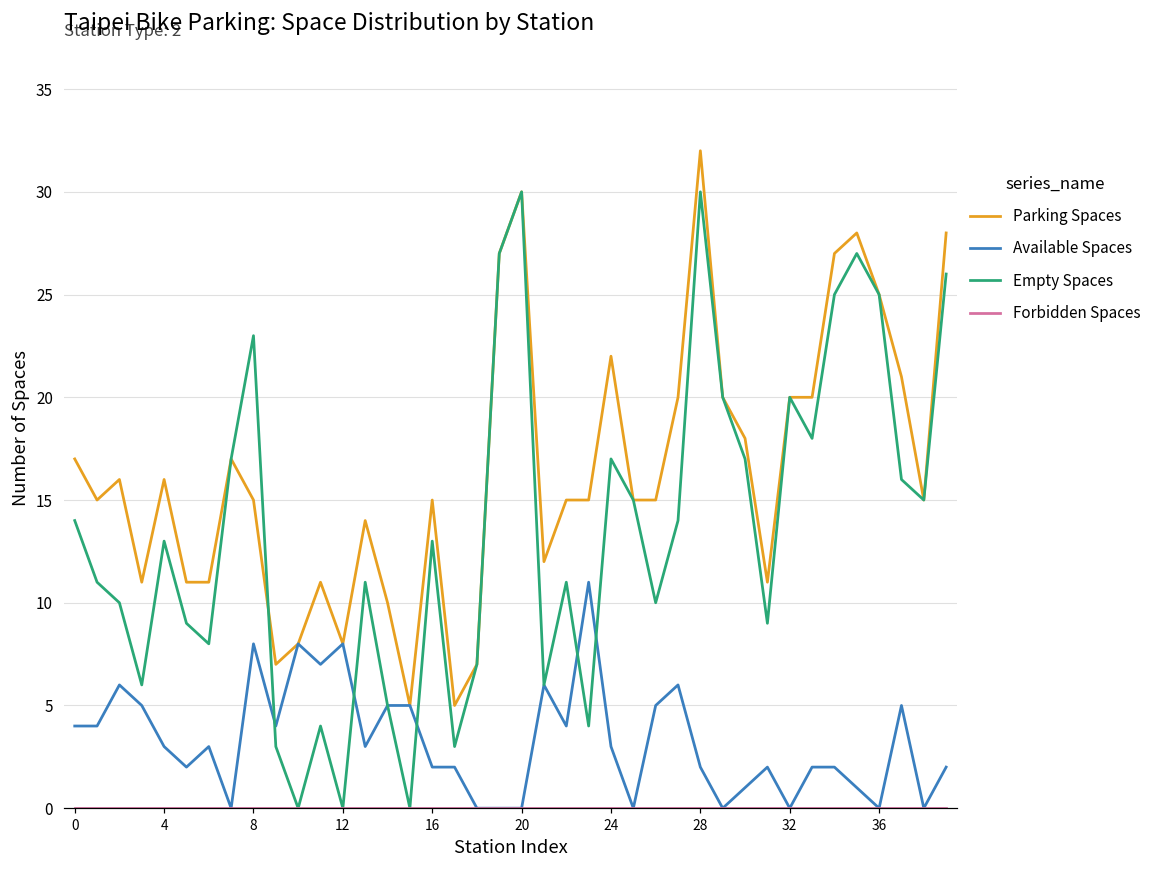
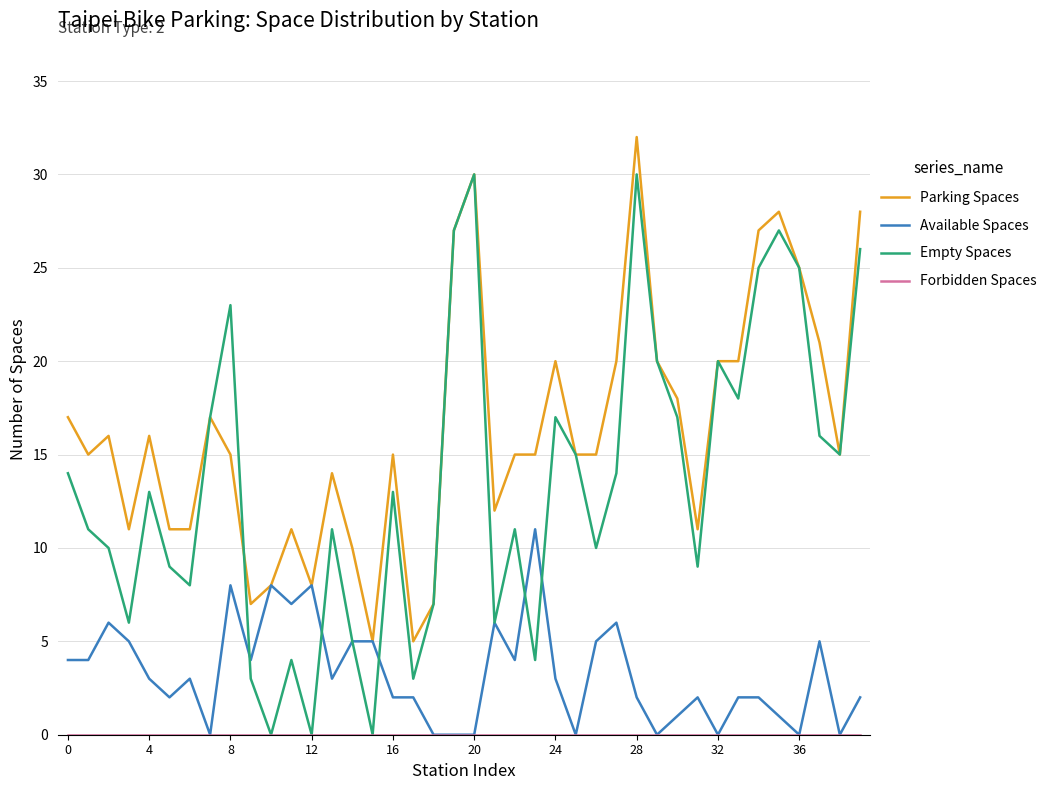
  {
    "Parking Spaces": {
      "0": 17,
      "4": 16,
      "8": 15,
      "16": 15,
-     "24": 22,
+     "24": 20,
      "28": 32
    },
    "Available Spaces": {
      "0": 4,
      "4": 3,
      "8": 8,
      "16": 2,
      "24": 3,
      "28": 2
    },
    "Empty Spaces": {
      "0": 14,
      "4": 13,
      "8": 23,
      "16": 13,
      "24": 17,
      "28": 30
    },
    "Forbidden Spaces": {
      "0": 0,
      "4": 0,
      "8": 0,
      "16": 0,
      "24": 0,
      "28": 0
    }
  }
